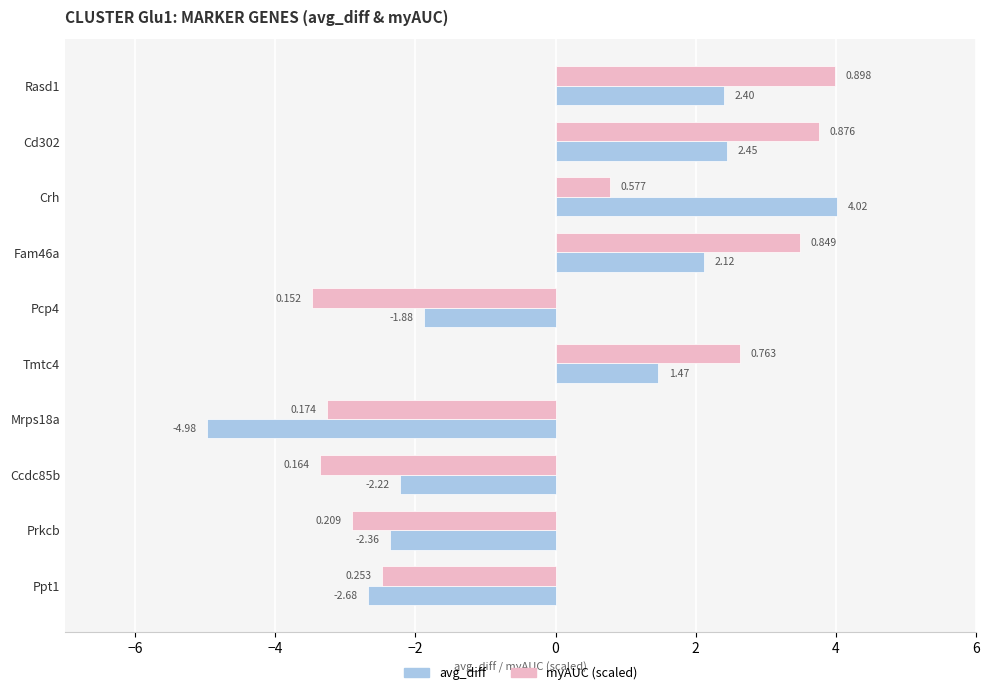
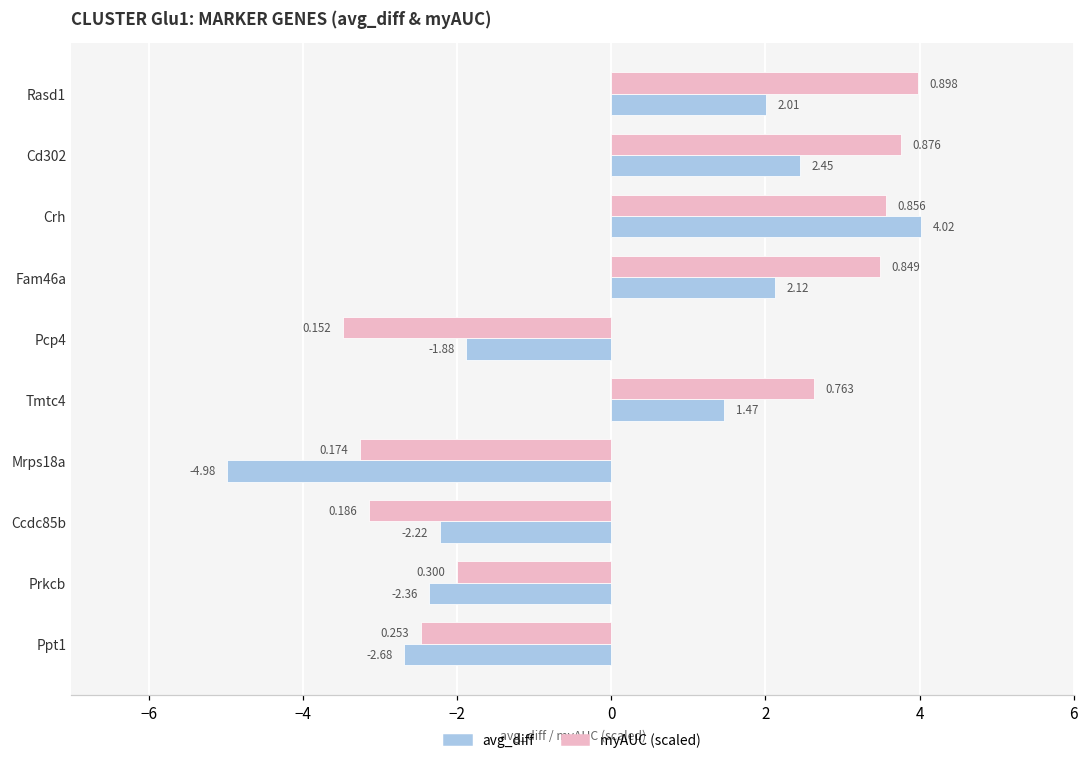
  {
    "avg_diff": {
-     "Rasd1": 2.40,
+     "Rasd1": 2.01,
      "Cd302": 2.45,
      "Crh": 4.02,
      "Fam46a": 2.12,
      "Pcp4": -1.88,
      "Tmtc4": 1.47,
      "Mrps18a": -4.98,
      "Ccdc85b": -2.22,
      "Prkcb": -2.36,
      "Ppt1": -2.68
    },
    "myAUC (scaled)": {
-     "Crh": 0.577,
-     "Ccdc85b": 0.164,
-     "Prkcb": 0.209
+     "Crh": 0.856,
+     "Ccdc85b": 0.186,
+     "Prkcb": 0.300
    }
  }
